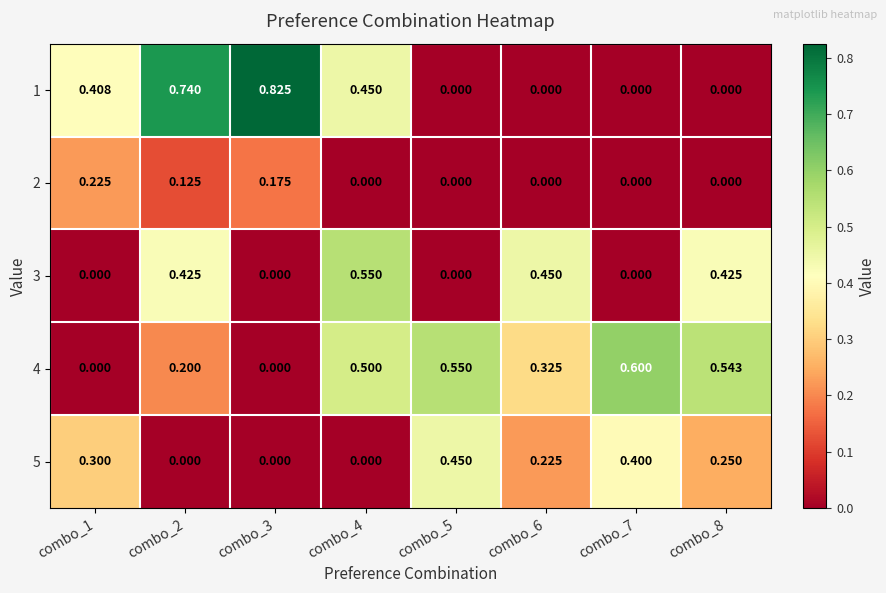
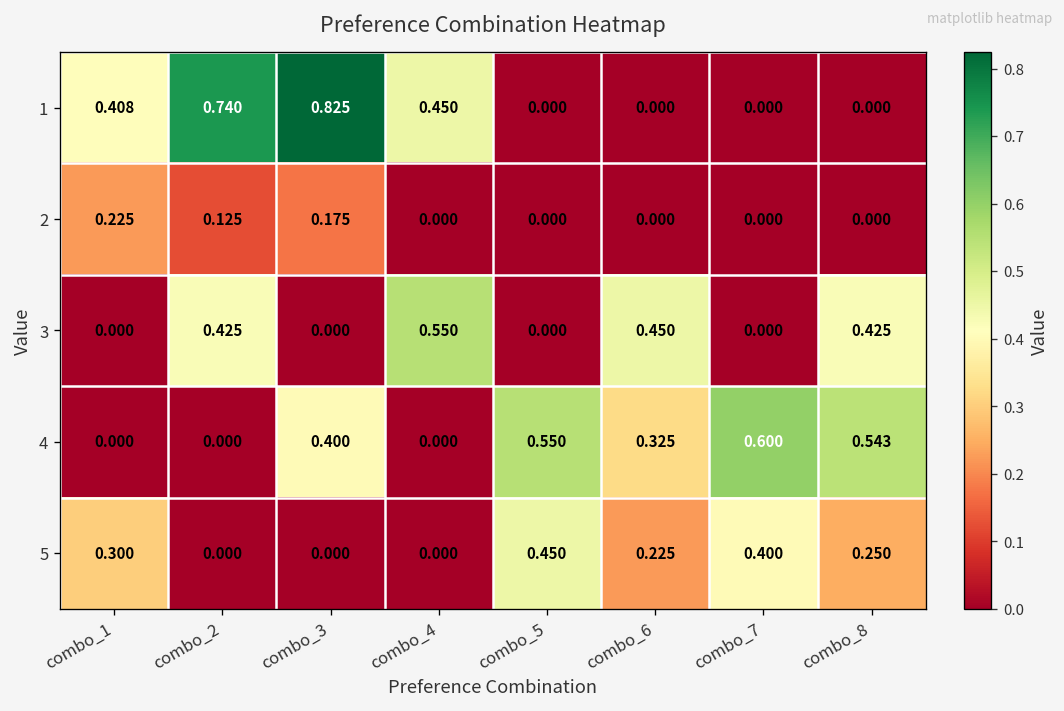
  {
    "1": {
      "combo_1": 0.408,
      "combo_2": 0.740,
      "combo_3": 0.825,
      "combo_4": 0.450,
      "combo_5": 0.000,
      "combo_6": 0.000,
      "combo_7": 0.000,
      "combo_8": 0.000
    },
    "2": {
      "combo_1": 0.225,
      "combo_2": 0.125,
      "combo_3": 0.175,
      "combo_4": 0.000,
      "combo_5": 0.000,
      "combo_6": 0.000,
      "combo_7": 0.000,
      "combo_8": 0.000
    },
    "3": {
      "combo_1": 0.000,
      "combo_2": 0.425,
      "combo_3": 0.000,
      "combo_4": 0.550,
      "combo_5": 0.000,
      "combo_6": 0.450,
      "combo_7": 0.000,
      "combo_8": 0.425
    },
    "4": {
      "combo_1": 0.000,
-     "combo_2": 0.200,
-     "combo_3": 0.000,
-     "combo_4": 0.500,
+     "combo_2": 0.000,
+     "combo_3": 0.400,
+     "combo_4": 0.000,
      "combo_5": 0.550,
      "combo_6": 0.325,
      "combo_7": 0.600,
      "combo_8": 0.543
    },
    "5": {
      "combo_1": 0.300,
      "combo_2": 0.000,
      "combo_3": 0.000,
      "combo_4": 0.000,
      "combo_5": 0.450,
      "combo_6": 0.225,
      "combo_7": 0.400,
      "combo_8": 0.250
    }
  }
